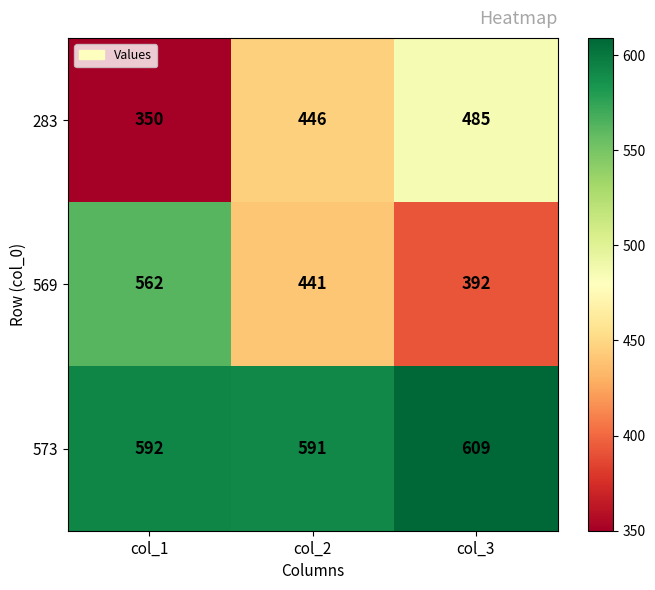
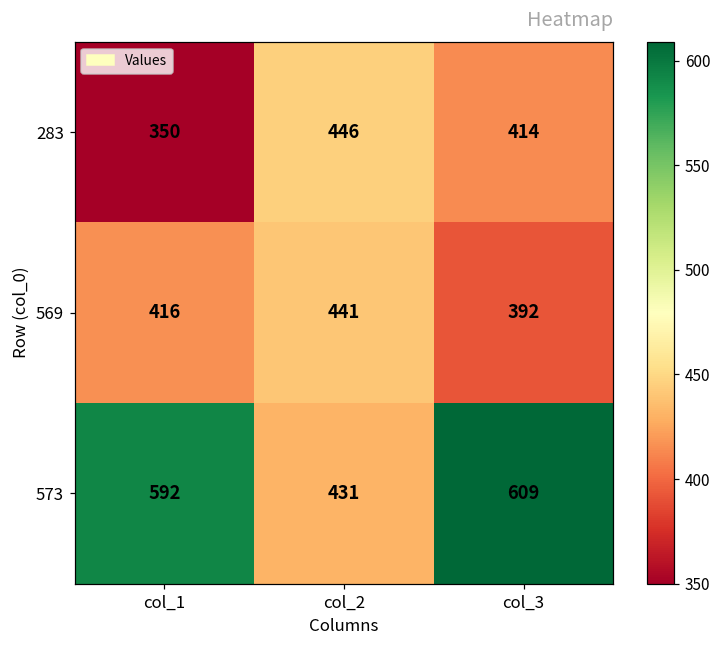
  {
    "283": {
      "col_1": 350,
      "col_2": 446,
-     "col_3": 485
+     "col_3": 414
    },
    "569": {
-     "col_1": 562,
+     "col_1": 416,
      "col_2": 441,
      "col_3": 392
    },
    "573": {
      "col_1": 592,
-     "col_2": 591,
+     "col_2": 431,
      "col_3": 609
    }
  }
